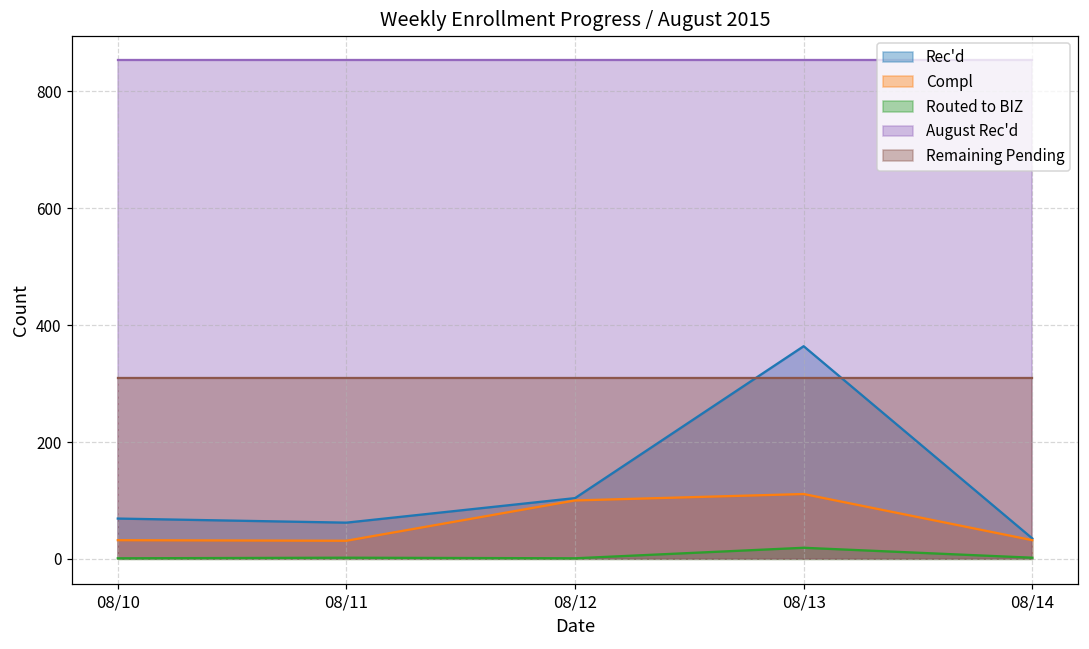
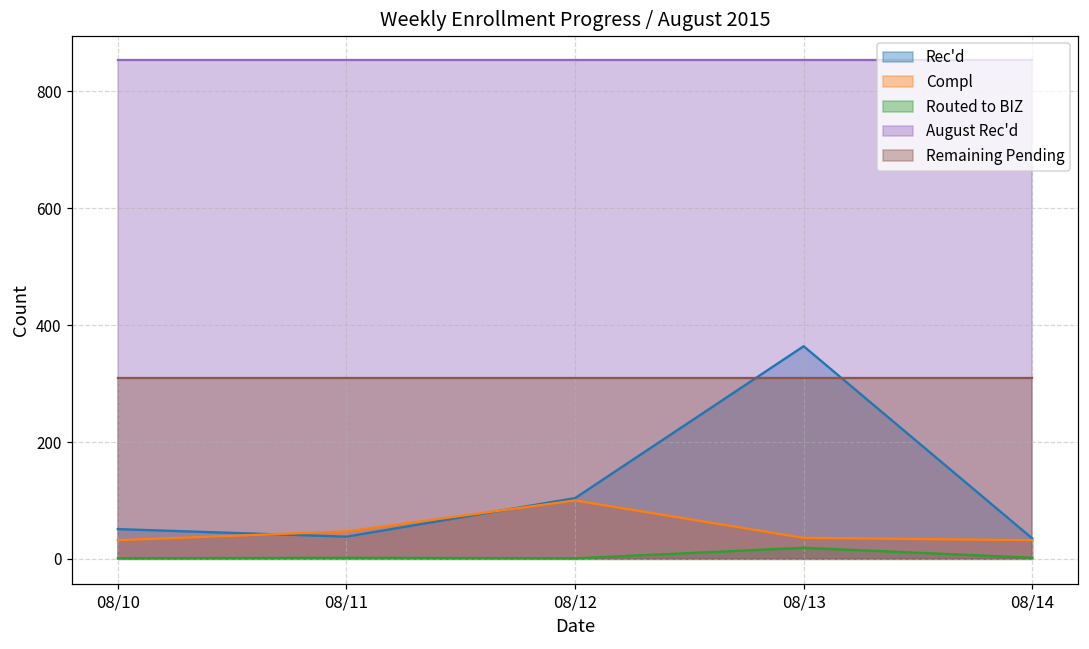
  {
    "Rec'd": {
-     "08/10": 70,
-     "08/11": 60,
+     "08/10": 50,
+     "08/11": 40,
      "08/13": 360
    },
    "Compl": {
      "08/10": 30,
-     "08/11": 30,
-     "08/13": 110
+     "08/11": 50,
+     "08/13": 40
    },
    "Routed to BIZ": {
      "08/10": 0,
      "08/11": 0,
      "08/12": 0,
      "08/13": 20,
      "08/14": 0
    },
    "August Rec'd": {
      "08/10": 850,
      "08/11": 850,
      "08/12": 850,
      "08/13": 850
    },
    "Remaining Pending": {
      "08/10": 310,
      "08/11": 310,
      "08/12": 310,
      "08/13": 310,
      "08/14": 310
    }
  }
